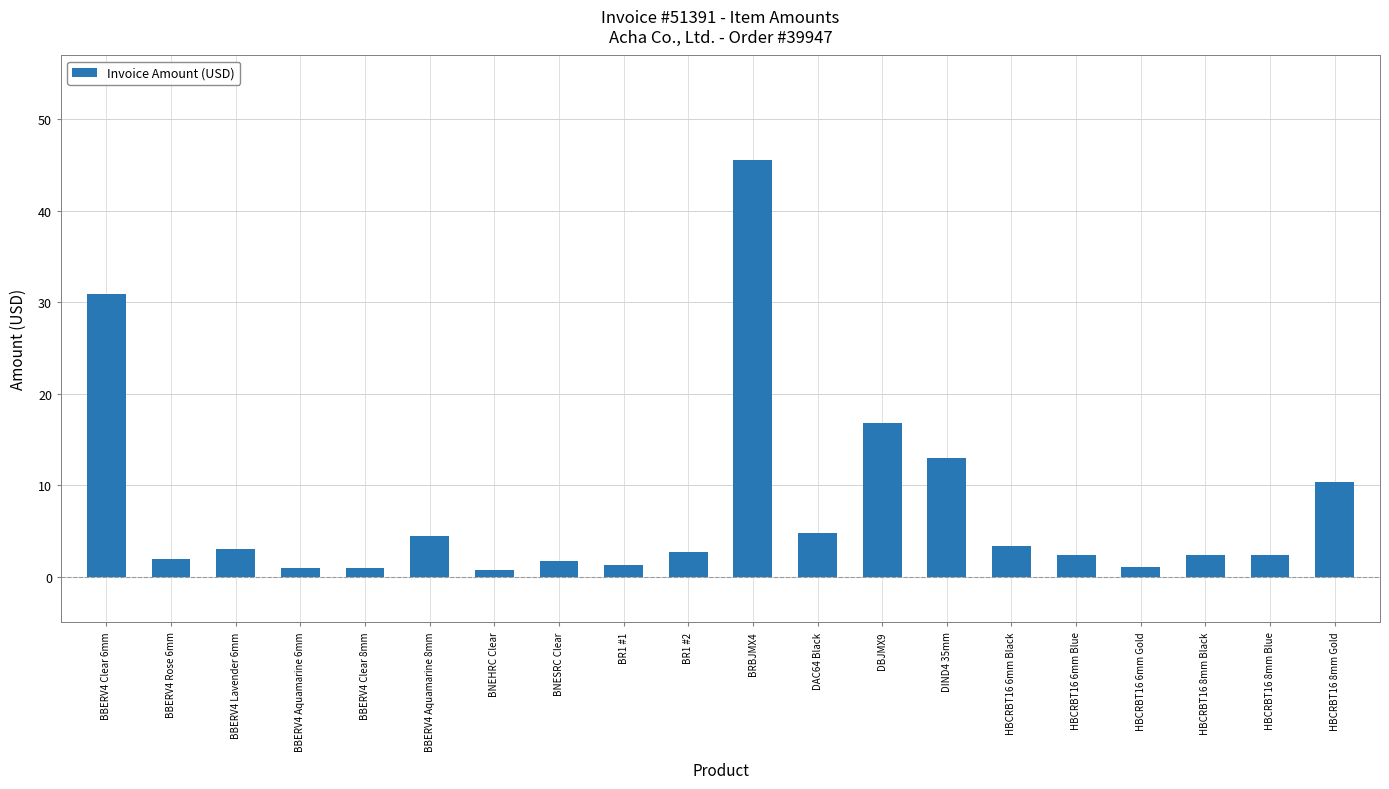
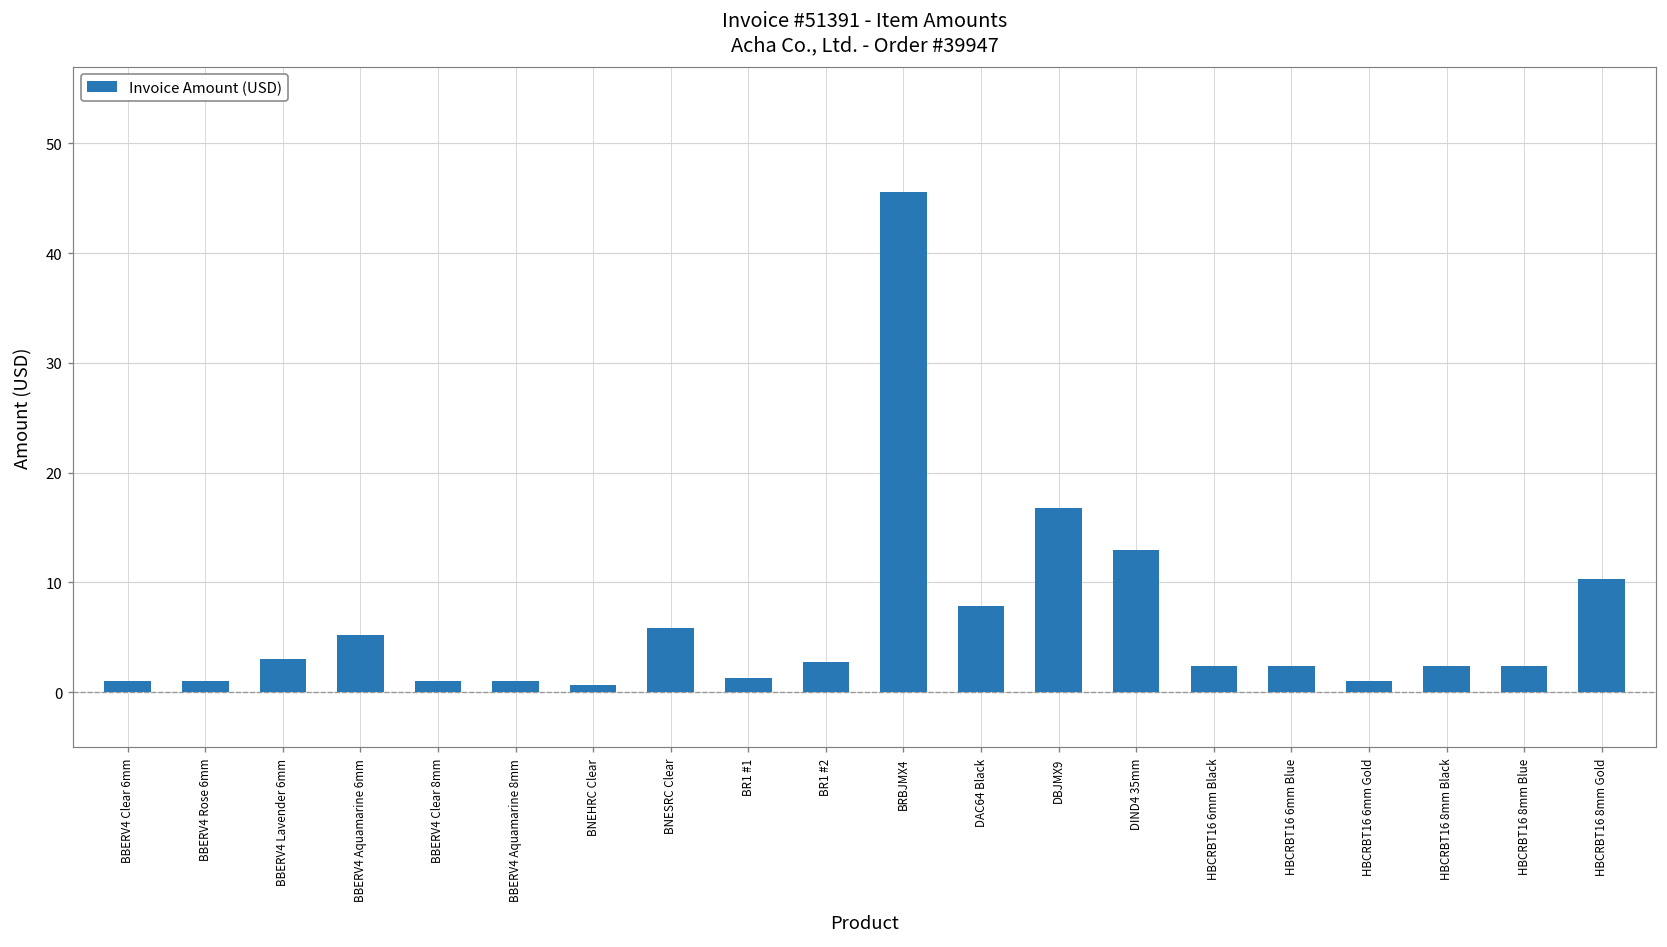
  {
-   "BBERV4 Clear 6mm": 31,
-   "BBERV4 Rose 6mm": 2,
+   "BBERV4 Clear 6mm": 1,
+   "BBERV4 Rose 6mm": 1,
    "BBERV4 Lavender 6mm": 3,
-   "BBERV4 Aquamarine 6mm": 1,
+   "BBERV4 Aquamarine 6mm": 5,
    "BBERV4 Clear 8mm": 1,
-   "BBERV4 Aquamarine 8mm": 4,
+   "BBERV4 Aquamarine 8mm": 1,
    "BNEHRC Clear": 1,
-   "BNESRC Clear": 2,
+   "BNESRC Clear": 6,
    "BR1 #1": 1,
    "BR1 #2": 3,
    "BRBJMX4": 46,
-   "DAC64 Black": 5,
+   "DAC64 Black": 8,
    "DBJMX9": 17,
    "DIND4 35mm": 13,
-   "HBCRBT16 6mm Black": 3,
+   "HBCRBT16 6mm Black": 2,
    "HBCRBT16 6mm Blue": 2,
    "HBCRBT16 6mm Gold": 1,
    "HBCRBT16 8mm Black": 2,
    "HBCRBT16 8mm Blue": 2,
    "HBCRBT16 8mm Gold": 10
  }
